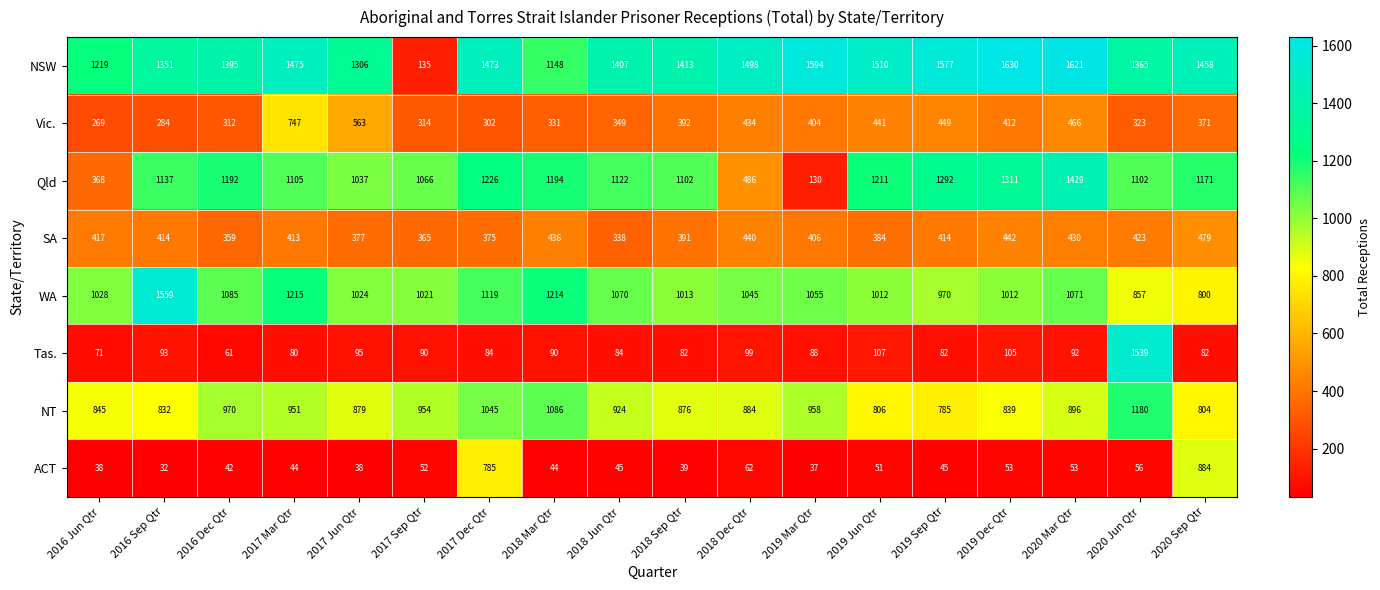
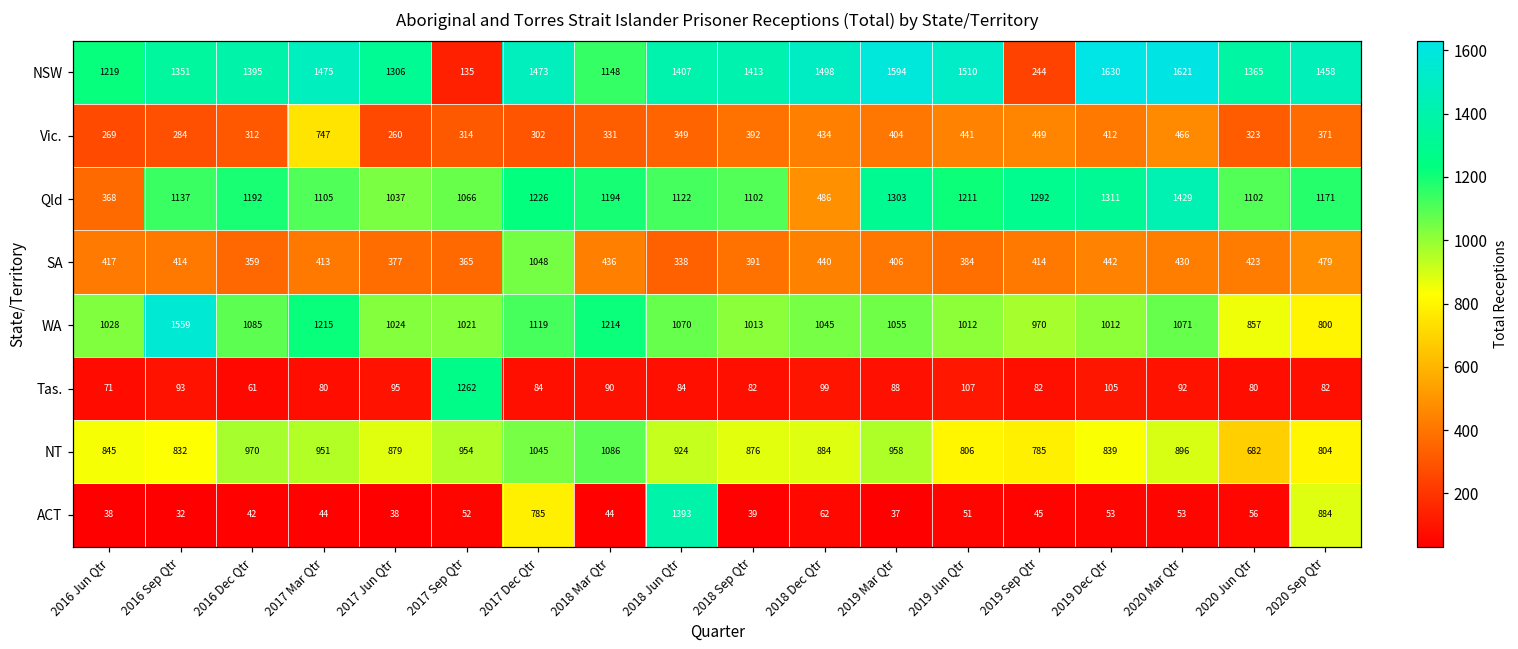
  {
    "NSW": {
      "2016 Jun Qtr": 1219,
      "2016 Sep Qtr": 1351,
      "2016 Dec Qtr": 1395,
      "2017 Mar Qtr": 1475,
      "2017 Jun Qtr": 1306,
      "2017 Sep Qtr": 135,
      "2017 Dec Qtr": 1473,
      "2018 Mar Qtr": 1148,
      "2018 Jun Qtr": 1407,
      "2018 Sep Qtr": 1413,
      "2018 Dec Qtr": 1498,
      "2019 Mar Qtr": 1594,
      "2019 Jun Qtr": 1510,
-     "2019 Sep Qtr": 1577,
+     "2019 Sep Qtr": 244,
      "2019 Dec Qtr": 1630,
      "2020 Mar Qtr": 1621,
      "2020 Jun Qtr": 1365,
      "2020 Sep Qtr": 1458
    },
    "Vic.": {
      "2016 Jun Qtr": 269,
      "2016 Sep Qtr": 284,
      "2016 Dec Qtr": 312,
      "2017 Mar Qtr": 747,
-     "2017 Jun Qtr": 563,
+     "2017 Jun Qtr": 260,
      "2017 Sep Qtr": 314,
      "2017 Dec Qtr": 302,
      "2018 Mar Qtr": 331,
      "2018 Jun Qtr": 349,
      "2018 Sep Qtr": 392,
      "2018 Dec Qtr": 434,
      "2019 Mar Qtr": 404,
      "2019 Jun Qtr": 441,
      "2019 Sep Qtr": 449,
      "2019 Dec Qtr": 412,
      "2020 Mar Qtr": 466,
      "2020 Jun Qtr": 323,
      "2020 Sep Qtr": 371
    },
    "Qld": {
      "2016 Jun Qtr": 368,
      "2016 Sep Qtr": 1137,
      "2016 Dec Qtr": 1192,
      "2017 Mar Qtr": 1105,
      "2017 Jun Qtr": 1037,
      "2017 Sep Qtr": 1066,
      "2017 Dec Qtr": 1226,
      "2018 Mar Qtr": 1194,
      "2018 Jun Qtr": 1122,
      "2018 Sep Qtr": 1102,
      "2018 Dec Qtr": 486,
-     "2019 Mar Qtr": 130,
+     "2019 Mar Qtr": 1303,
      "2019 Jun Qtr": 1211,
      "2019 Sep Qtr": 1292,
      "2019 Dec Qtr": 1311,
      "2020 Mar Qtr": 1429,
      "2020 Jun Qtr": 1102,
      "2020 Sep Qtr": 1171
    },
    "SA": {
      "2016 Jun Qtr": 417,
      "2016 Sep Qtr": 414,
      "2016 Dec Qtr": 359,
      "2017 Mar Qtr": 413,
      "2017 Jun Qtr": 377,
      "2017 Sep Qtr": 365,
-     "2017 Dec Qtr": 375,
+     "2017 Dec Qtr": 1048,
      "2018 Mar Qtr": 436,
      "2018 Jun Qtr": 338,
      "2018 Sep Qtr": 391,
      "2018 Dec Qtr": 440,
      "2019 Mar Qtr": 406,
      "2019 Jun Qtr": 384,
      "2019 Sep Qtr": 414,
      "2019 Dec Qtr": 442,
      "2020 Mar Qtr": 430,
      "2020 Jun Qtr": 423,
      "2020 Sep Qtr": 479
    },
    "WA": {
      "2016 Jun Qtr": 1028,
      "2016 Sep Qtr": 1559,
      "2016 Dec Qtr": 1085,
      "2017 Mar Qtr": 1215,
      "2017 Jun Qtr": 1024,
      "2017 Sep Qtr": 1021,
      "2017 Dec Qtr": 1119,
      "2018 Mar Qtr": 1214,
      "2018 Jun Qtr": 1070,
      "2018 Sep Qtr": 1013,
      "2018 Dec Qtr": 1045,
      "2019 Mar Qtr": 1055,
      "2019 Jun Qtr": 1012,
      "2019 Sep Qtr": 970,
      "2019 Dec Qtr": 1012,
      "2020 Mar Qtr": 1071,
      "2020 Jun Qtr": 857,
      "2020 Sep Qtr": 800
    },
    "Tas.": {
      "2016 Jun Qtr": 71,
      "2016 Sep Qtr": 93,
      "2016 Dec Qtr": 61,
      "2017 Mar Qtr": 80,
      "2017 Jun Qtr": 95,
-     "2017 Sep Qtr": 90,
+     "2017 Sep Qtr": 1262,
      "2017 Dec Qtr": 84,
      "2018 Mar Qtr": 90,
      "2018 Jun Qtr": 84,
      "2018 Sep Qtr": 82,
      "2018 Dec Qtr": 99,
      "2019 Mar Qtr": 88,
      "2019 Jun Qtr": 107,
      "2019 Sep Qtr": 82,
      "2019 Dec Qtr": 105,
      "2020 Mar Qtr": 92,
-     "2020 Jun Qtr": 1539,
+     "2020 Jun Qtr": 80,
      "2020 Sep Qtr": 82
    },
    "NT": {
      "2016 Jun Qtr": 845,
      "2016 Sep Qtr": 832,
      "2016 Dec Qtr": 970,
      "2017 Mar Qtr": 951,
      "2017 Jun Qtr": 879,
      "2017 Sep Qtr": 954,
      "2017 Dec Qtr": 1045,
      "2018 Mar Qtr": 1086,
      "2018 Jun Qtr": 924,
      "2018 Sep Qtr": 876,
      "2018 Dec Qtr": 884,
      "2019 Mar Qtr": 958,
      "2019 Jun Qtr": 806,
      "2019 Sep Qtr": 785,
      "2019 Dec Qtr": 839,
      "2020 Mar Qtr": 896,
-     "2020 Jun Qtr": 1180,
+     "2020 Jun Qtr": 682,
      "2020 Sep Qtr": 804
    },
    "ACT": {
      "2016 Jun Qtr": 38,
      "2016 Sep Qtr": 32,
      "2016 Dec Qtr": 42,
      "2017 Mar Qtr": 44,
      "2017 Jun Qtr": 38,
      "2017 Sep Qtr": 52,
      "2017 Dec Qtr": 785,
      "2018 Mar Qtr": 44,
-     "2018 Jun Qtr": 45,
+     "2018 Jun Qtr": 1393,
      "2018 Sep Qtr": 39,
      "2018 Dec Qtr": 62,
      "2019 Mar Qtr": 37,
      "2019 Jun Qtr": 51,
      "2019 Sep Qtr": 45,
      "2019 Dec Qtr": 53,
      "2020 Mar Qtr": 53,
      "2020 Jun Qtr": 56,
      "2020 Sep Qtr": 884
    }
  }
